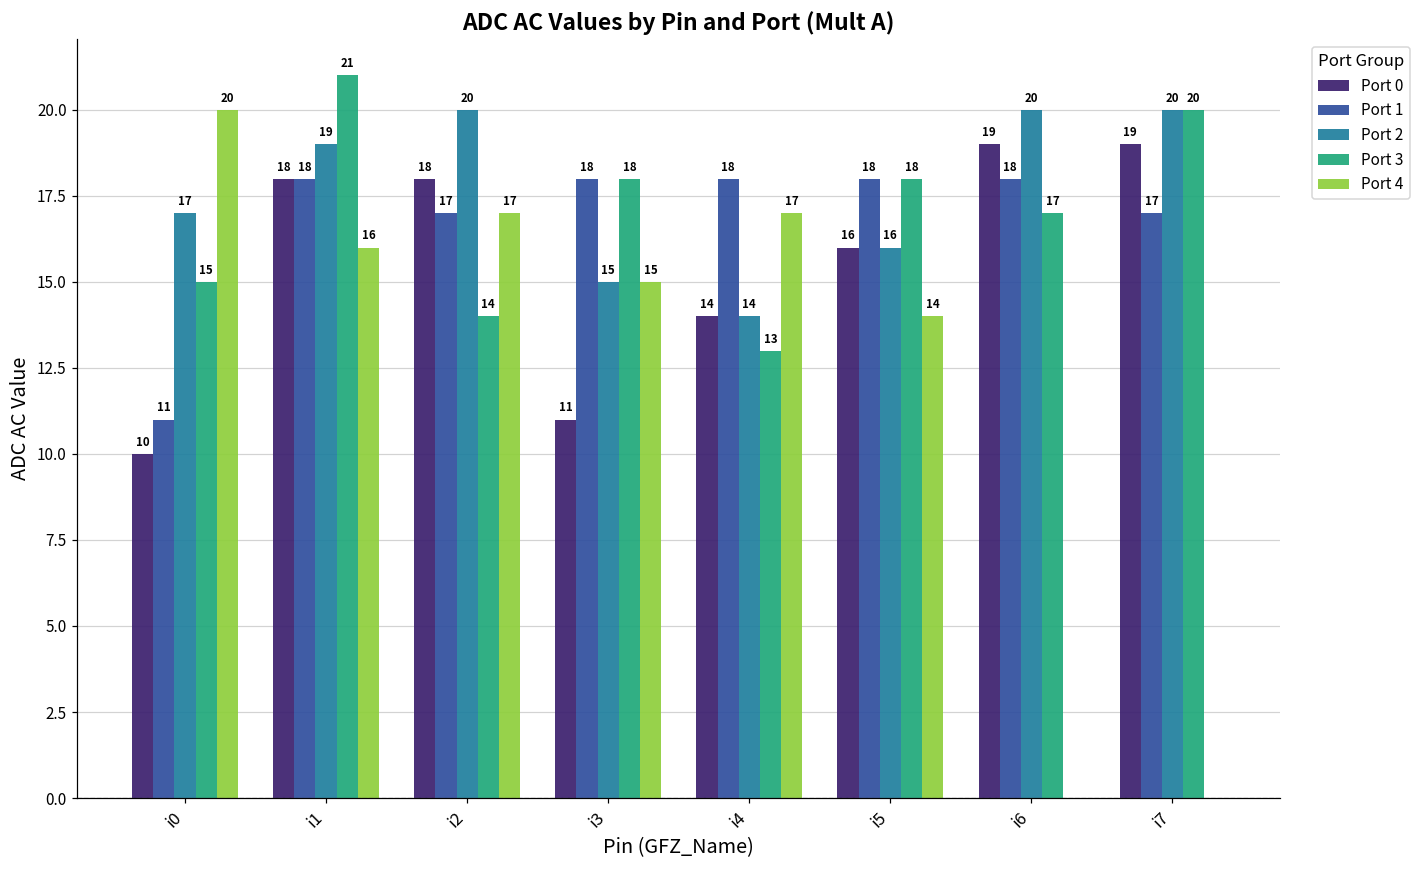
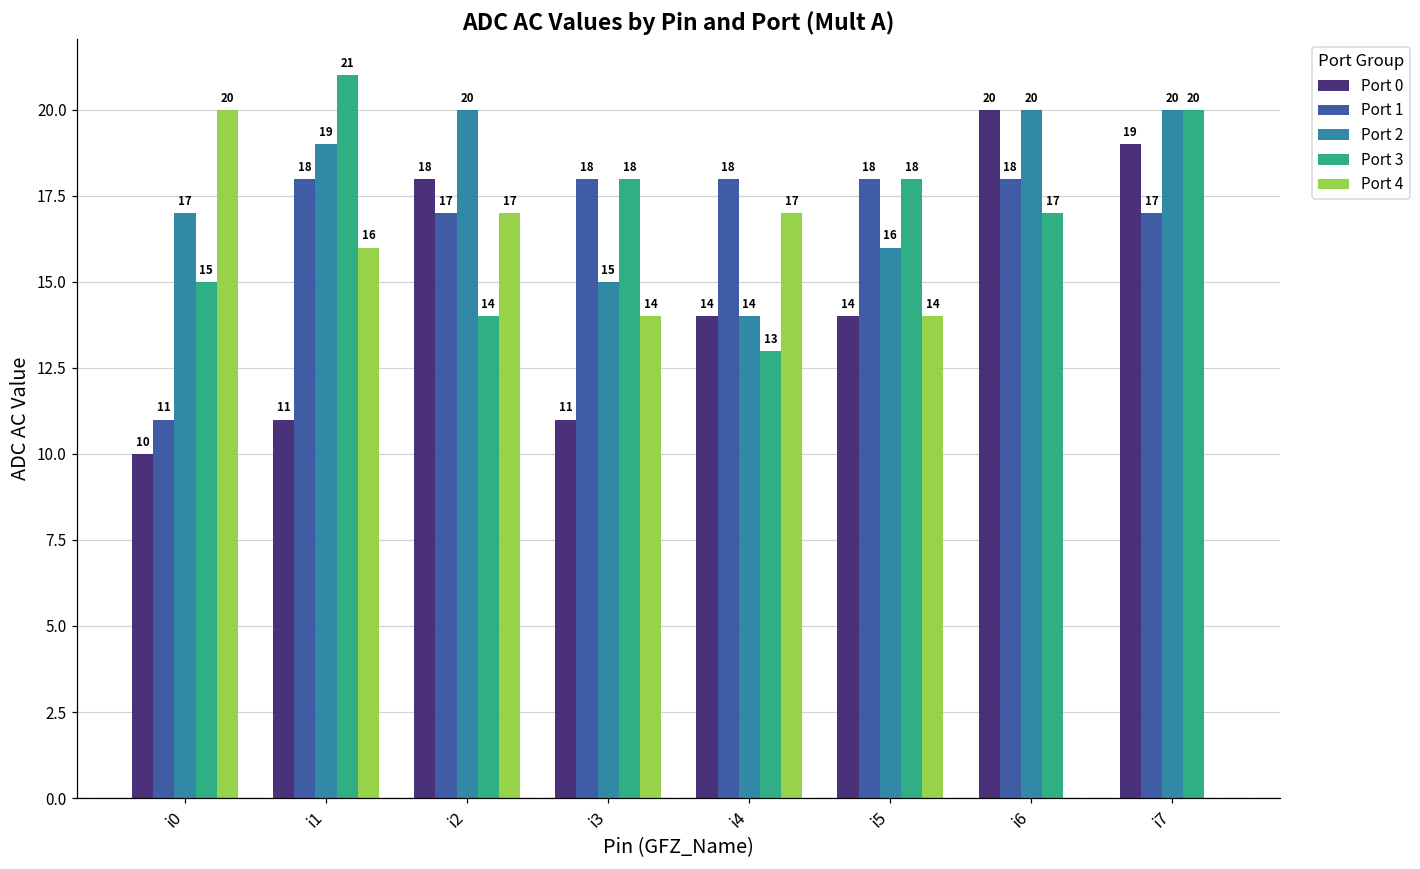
  {
    "Port 0": {
      "i0": 10,
-     "i1": 18,
+     "i1": 11,
      "i2": 18,
      "i3": 11,
      "i4": 14,
-     "i5": 16,
-     "i6": 19,
+     "i5": 14,
+     "i6": 20,
      "i7": 19
    },
    "Port 4": {
      "i0": 20,
      "i1": 16,
      "i2": 17,
-     "i3": 15,
+     "i3": 14,
      "i4": 17,
      "i5": 14
    }
  }
